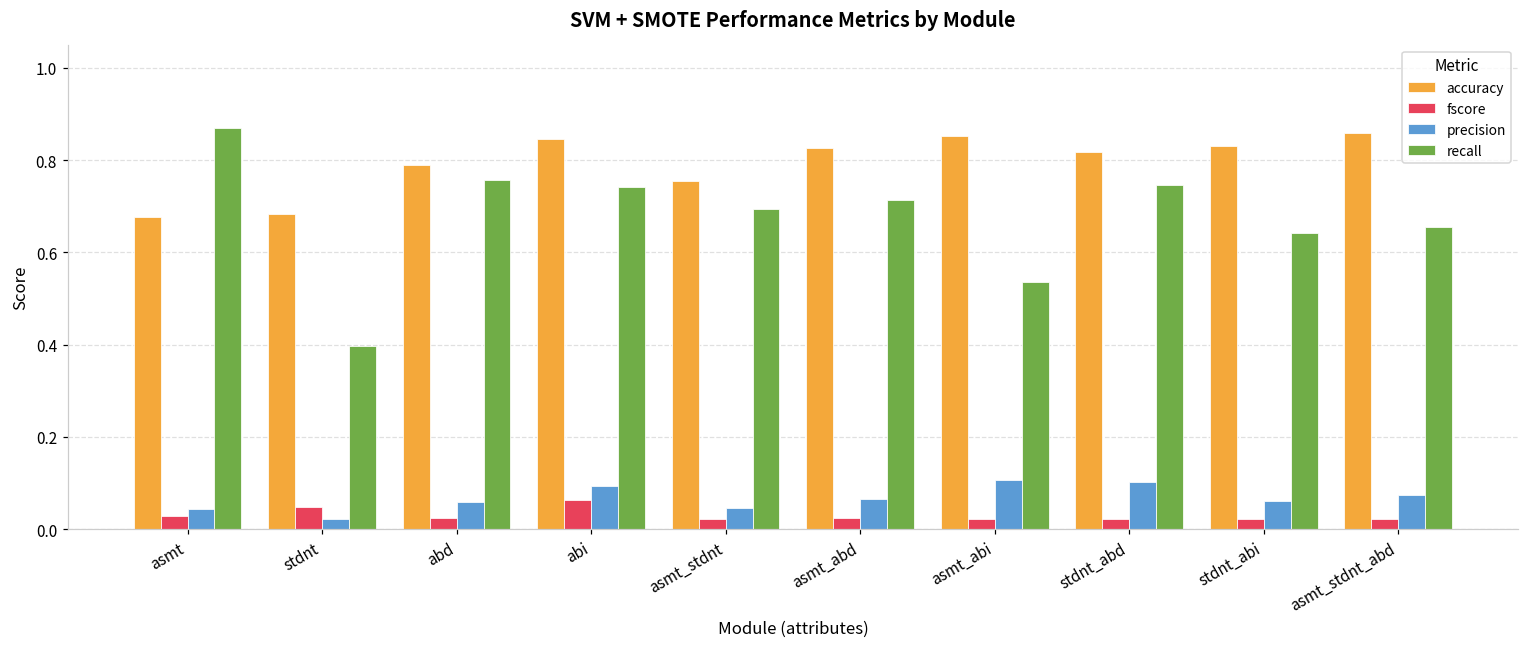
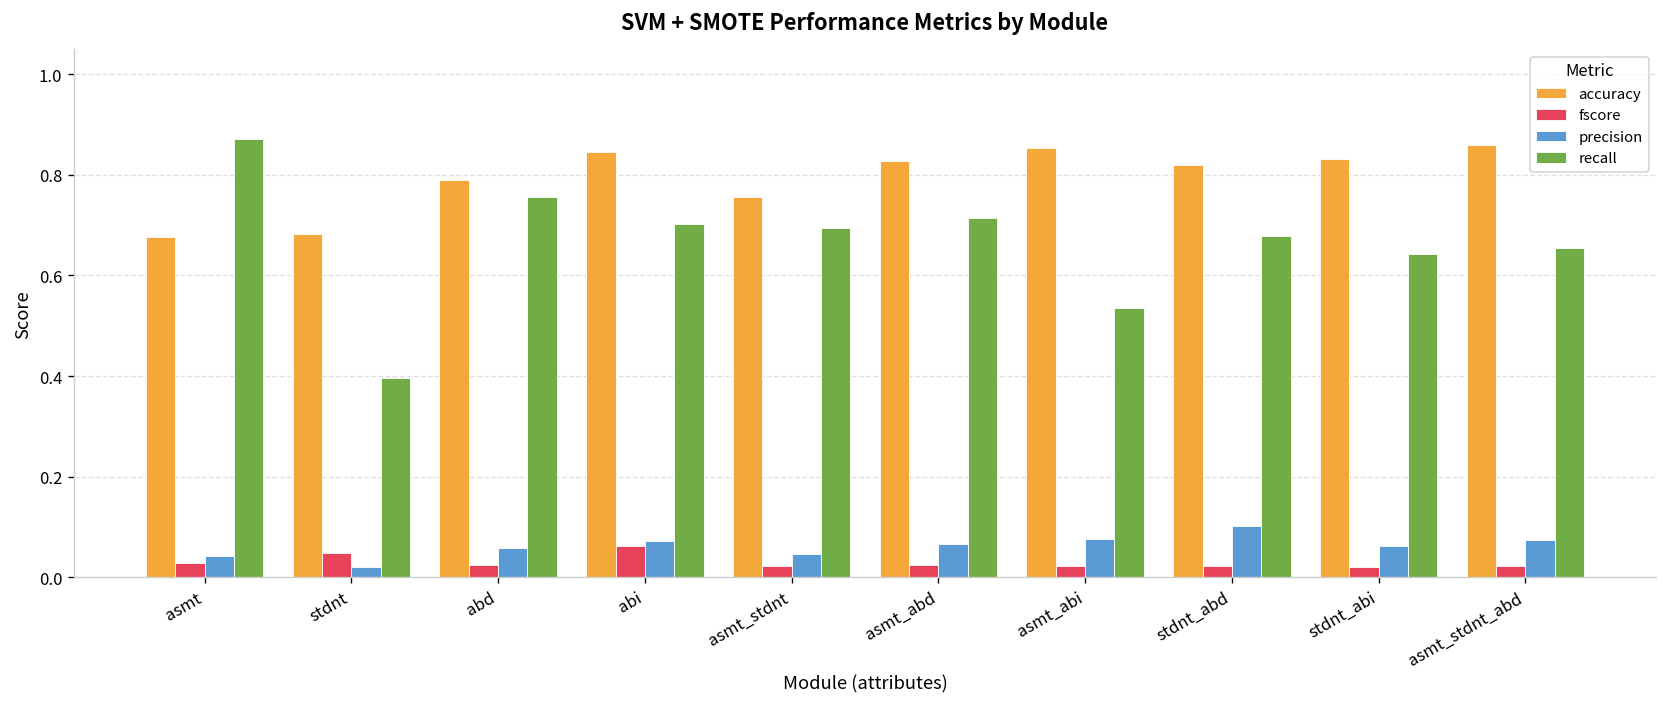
  {
    "accuracy": {
      "asmt": 0.68,
      "stdnt": 0.68,
      "abd": 0.79,
      "abi": 0.85,
      "asmt_stdnt": 0.76,
      "asmt_abd": 0.83,
      "asmt_abi": 0.85,
      "stdnt_abd": 0.82,
      "stdnt_abi": 0.83,
      "asmt_stdnt_abd": 0.86
    },
    "fscore": {
      "asmt": 0.03,
      "stdnt": 0.05,
      "abd": 0.02,
      "abi": 0.06,
      "asmt_stdnt": 0.02,
      "asmt_abd": 0.02,
      "asmt_abi": 0.02,
      "stdnt_abd": 0.02,
      "stdnt_abi": 0.02,
      "asmt_stdnt_abd": 0.02
    },
    "precision": {
      "asmt": 0.04,
      "stdnt": 0.02,
      "abd": 0.06,
-     "abi": 0.09,
+     "abi": 0.07,
      "asmt_stdnt": 0.05,
      "asmt_abd": 0.07,
-     "asmt_abi": 0.11,
+     "asmt_abi": 0.08,
      "stdnt_abd": 0.10,
      "stdnt_abi": 0.06,
      "asmt_stdnt_abd": 0.07
    },
    "recall": {
      "asmt": 0.87,
      "stdnt": 0.40,
      "abd": 0.76,
-     "abi": 0.74,
+     "abi": 0.70,
      "asmt_stdnt": 0.69,
      "asmt_abd": 0.71,
      "asmt_abi": 0.54,
-     "stdnt_abd": 0.75,
+     "stdnt_abd": 0.68,
      "stdnt_abi": 0.64,
      "asmt_stdnt_abd": 0.65
    }
  }
